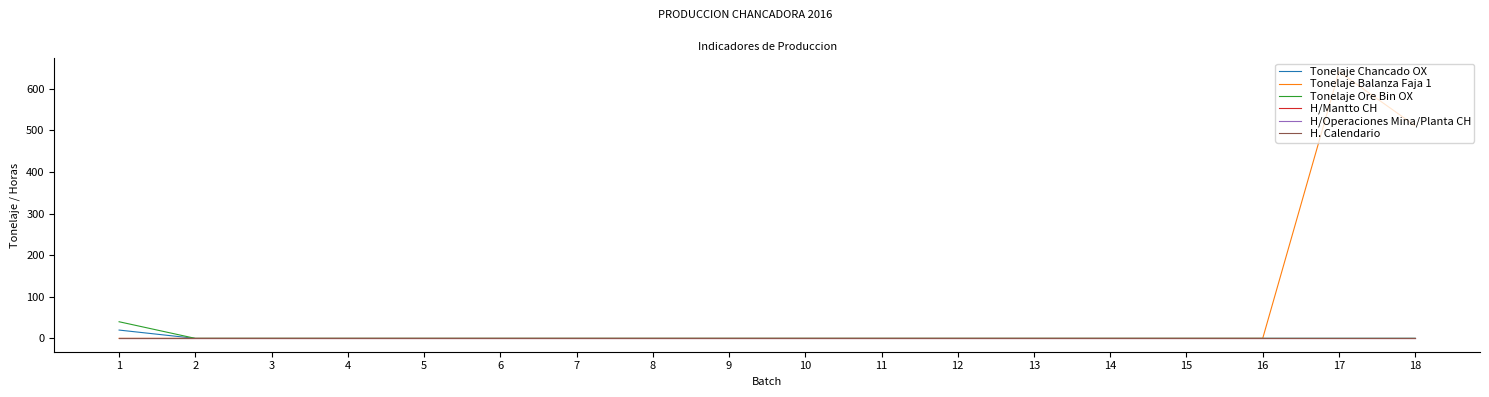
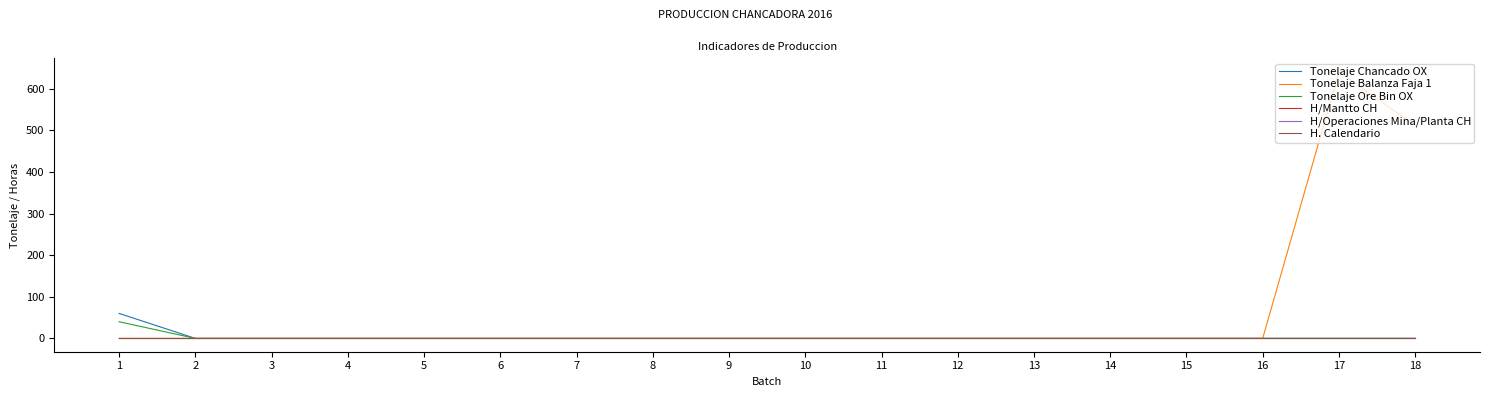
  {
    "Tonelaje Chancado OX": {
-     "1": 20
+     "1": 60
    },
    "Tonelaje Ore Bin OX": {
      "1": 40
    }
  }
